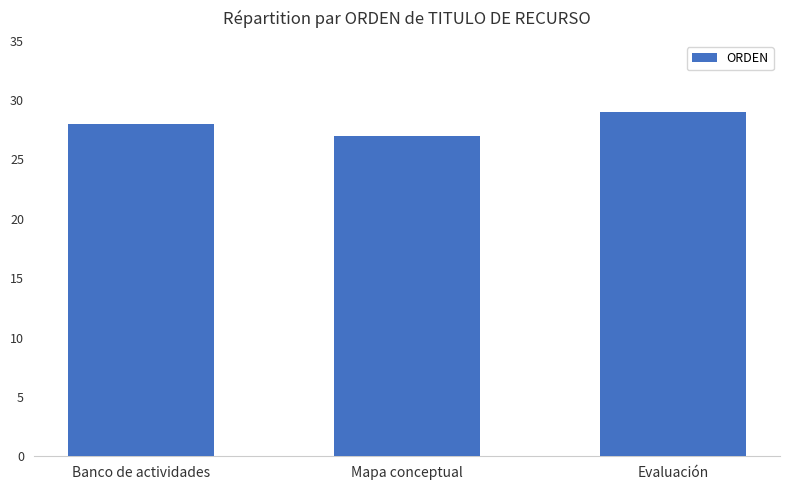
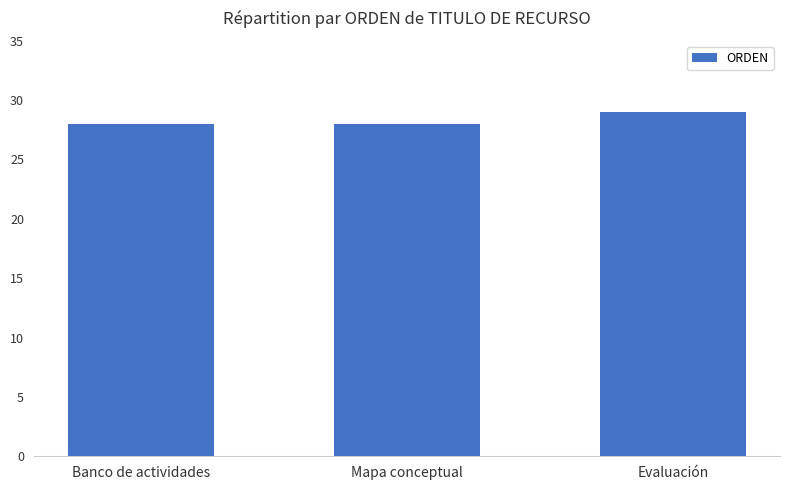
  {
    "Banco de actividades": 28,
-   "Mapa conceptual": 27,
+   "Mapa conceptual": 28,
    "Evaluación": 29
  }
